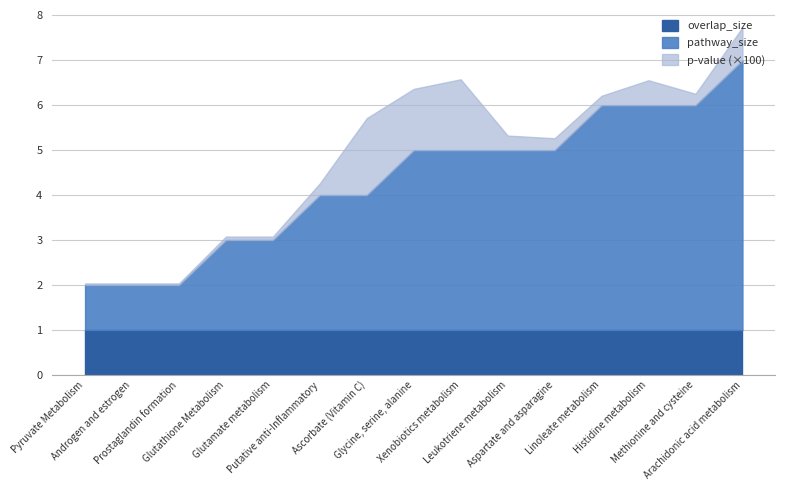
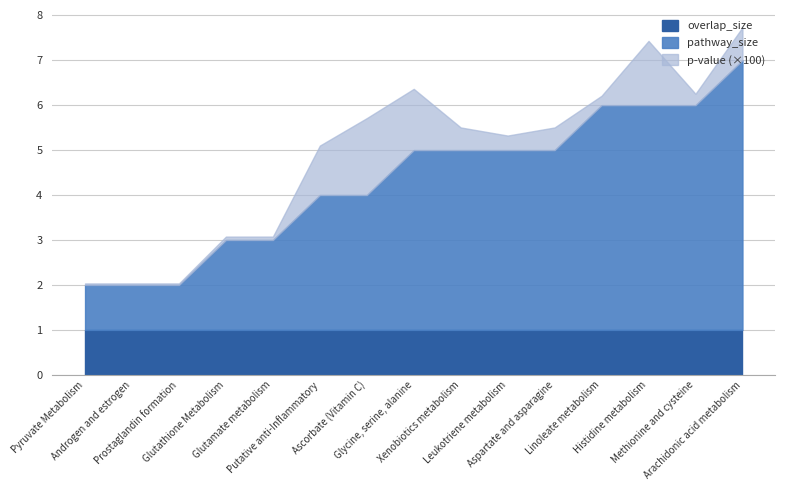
  {
    "p-value (×100)": {
      "Glutathione Metabolism": 0.1,
      "Glutamate metabolism": 0.1,
-     "Putative anti-Inflammatory": 0.3,
+     "Putative anti-Inflammatory": 1.1,
      "Ascorbate (Vitamin C)": 1.7,
      "Glycine, serine, alanine": 1.4,
-     "Xenobiotics metabolism": 1.6,
+     "Xenobiotics metabolism": 0.5,
      "Leukotriene metabolism": 0.3,
-     "Aspartate and asparagine": 0.3,
+     "Aspartate and asparagine": 0.5,
      "Linoleate metabolism": 0.2,
-     "Histidine metabolism": 0.6,
+     "Histidine metabolism": 1.4,
      "Methionine and cysteine": 0.3,
      "Arachidonic acid metabolism": 0.7
    }
  }
